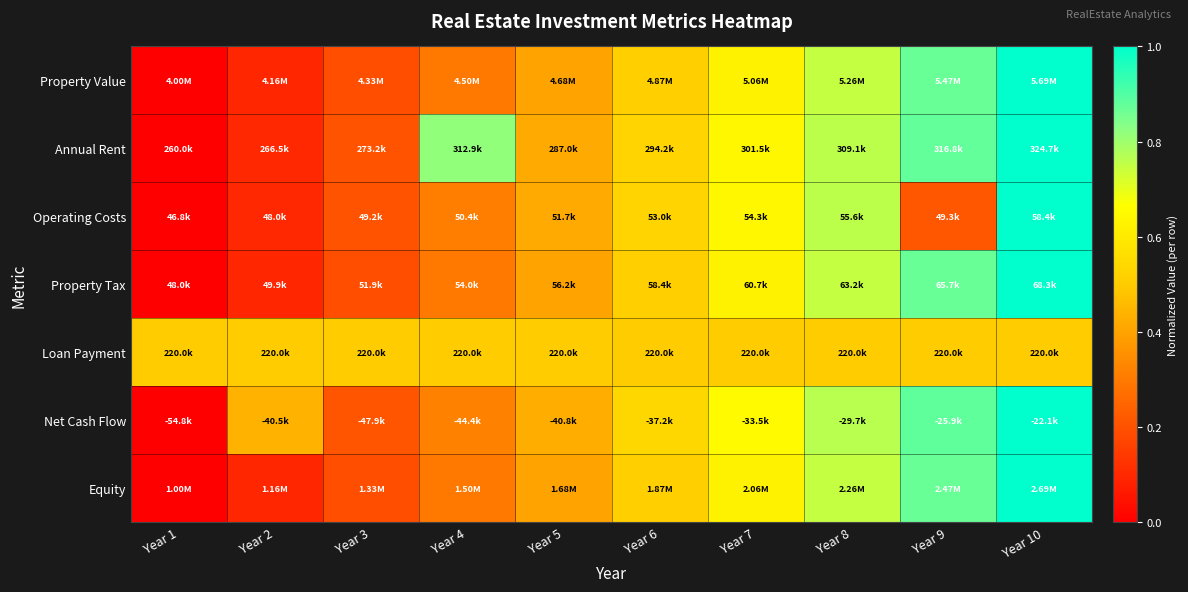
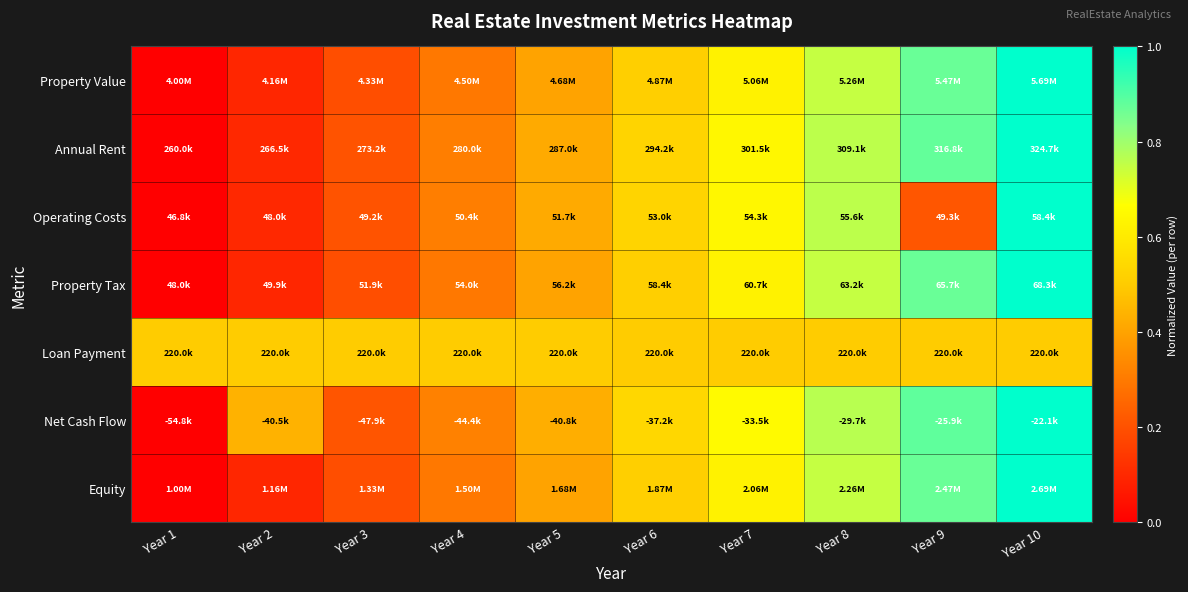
  {
    "Property Value": {
      "Year 1": "4.00M",
      "Year 2": "4.16M",
      "Year 3": "4.33M",
      "Year 4": "4.50M",
      "Year 5": "4.68M",
      "Year 6": "4.87M",
      "Year 7": "5.06M",
      "Year 8": "5.26M",
      "Year 9": "5.47M",
      "Year 10": "5.69M"
    },
    "Annual Rent": {
      "Year 1": "260.0k",
      "Year 2": "266.5k",
      "Year 3": "273.2k",
-     "Year 4": "312.9k",
+     "Year 4": "280.0k",
      "Year 5": "287.0k",
      "Year 6": "294.2k",
      "Year 7": "301.5k",
      "Year 8": "309.1k",
      "Year 9": "316.8k",
      "Year 10": "324.7k"
    },
    "Operating Costs": {
      "Year 1": "46.8k",
      "Year 2": "48.0k",
      "Year 3": "49.2k",
      "Year 4": "50.4k",
      "Year 5": "51.7k",
      "Year 6": "53.0k",
      "Year 7": "54.3k",
      "Year 8": "55.6k",
      "Year 9": "49.3k",
      "Year 10": "58.4k"
    },
    "Property Tax": {
      "Year 1": "48.0k",
      "Year 2": "49.9k",
      "Year 3": "51.9k",
      "Year 4": "54.0k",
      "Year 5": "56.2k",
      "Year 6": "58.4k",
      "Year 7": "60.7k",
      "Year 8": "63.2k",
      "Year 9": "65.7k",
      "Year 10": "68.3k"
    },
    "Loan Payment": {
      "Year 1": "220.0k",
      "Year 2": "220.0k",
      "Year 3": "220.0k",
      "Year 4": "220.0k",
      "Year 5": "220.0k",
      "Year 6": "220.0k",
      "Year 7": "220.0k",
      "Year 8": "220.0k",
      "Year 9": "220.0k",
      "Year 10": "220.0k"
    },
    "Net Cash Flow": {
      "Year 1": "-54.8k",
      "Year 2": "-40.5k",
      "Year 3": "-47.9k",
      "Year 4": "-44.4k",
      "Year 5": "-40.8k",
      "Year 6": "-37.2k",
      "Year 7": "-33.5k",
      "Year 8": "-29.7k",
      "Year 9": "-25.9k",
      "Year 10": "-22.1k"
    },
    "Equity": {
      "Year 1": "1.00M",
      "Year 2": "1.16M",
      "Year 3": "1.33M",
      "Year 4": "1.50M",
      "Year 5": "1.68M",
      "Year 6": "1.87M",
      "Year 7": "2.06M",
      "Year 8": "2.26M",
      "Year 9": "2.47M",
      "Year 10": "2.69M"
    }
  }
